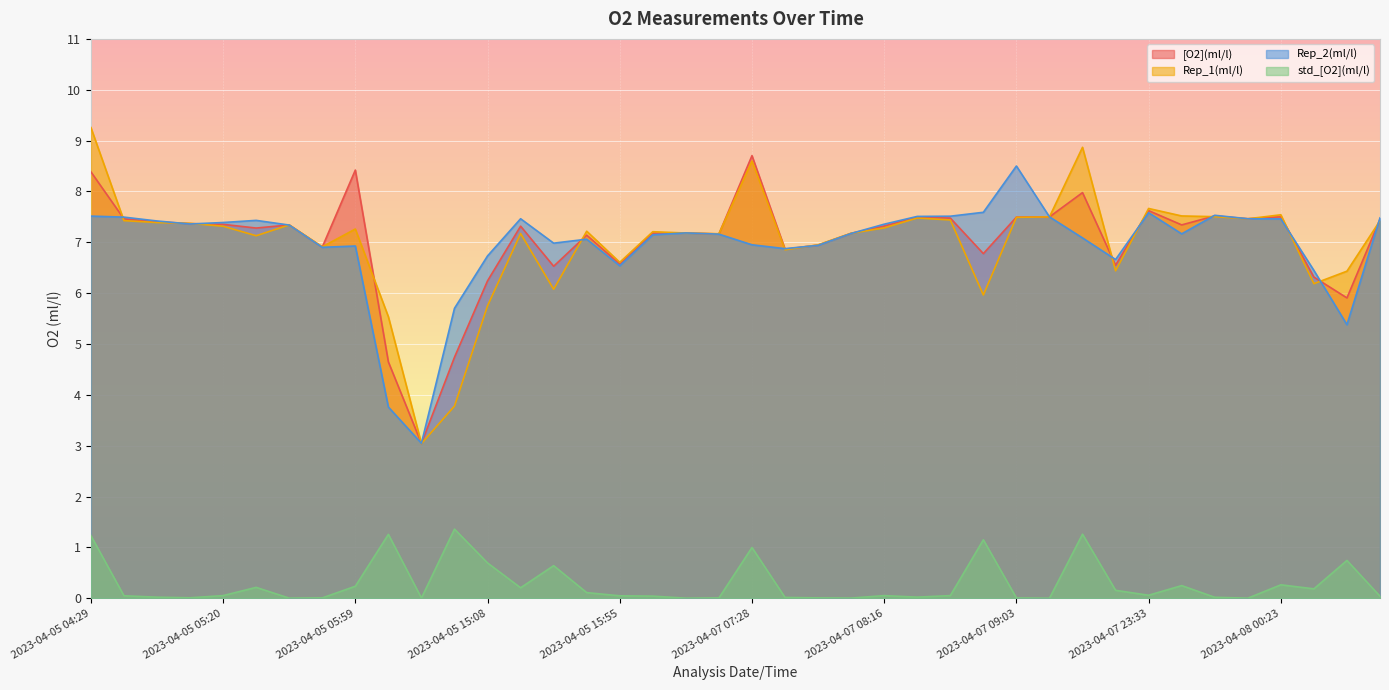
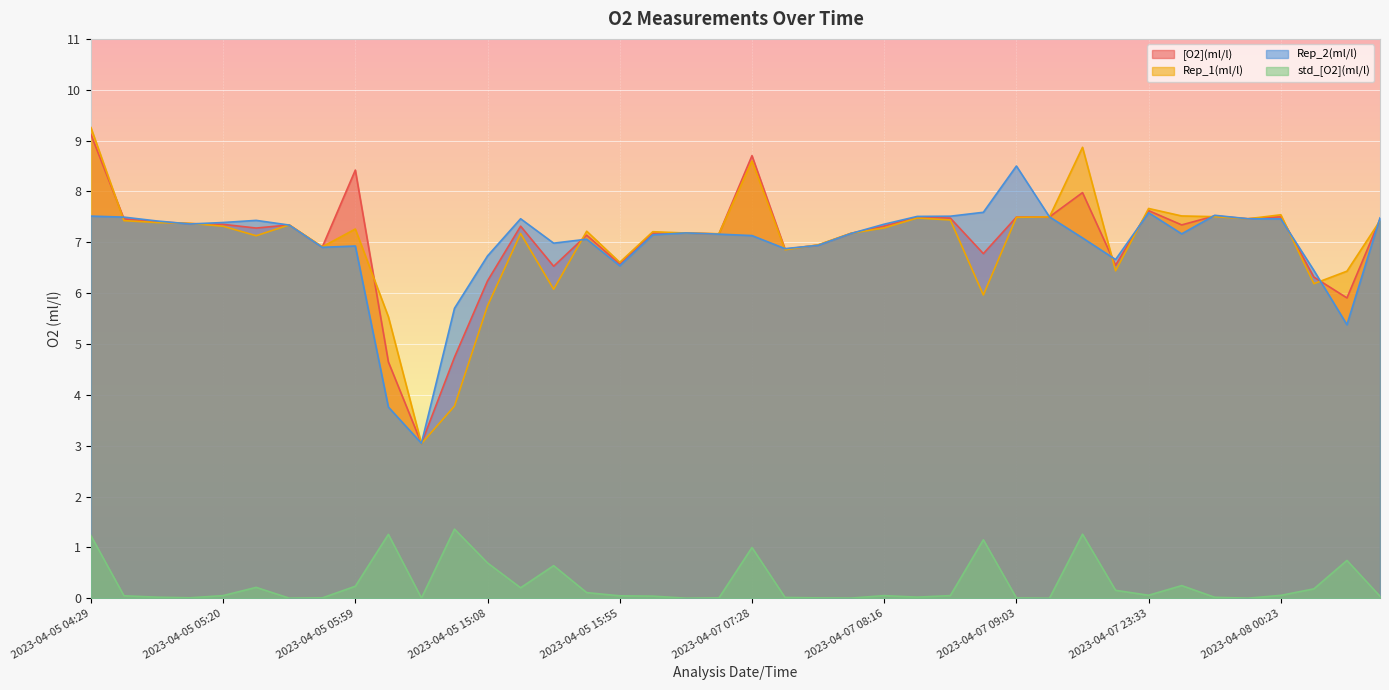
  {
    "[O2](ml/l)": {
-     "2023-04-05 04:29": 8.4,
+     "2023-04-05 04:29": 9.1,
      "2023-04-05 05:59": 8.4,
      "2023-04-05 15:08": 6.2,
      "2023-04-07 07:28": 8.7
    },
    "Rep_1(ml/l)": {
      "2023-04-05 04:29": 9.3,
      "2023-04-05 05:59": 7.3,
      "2023-04-05 15:08": 5.8,
      "2023-04-07 07:28": 8.6
    },
    "Rep_2(ml/l)": {
      "2023-04-05 04:29": 7.5,
      "2023-04-05 05:59": 6.9,
      "2023-04-05 15:08": 6.7,
-     "2023-04-07 07:28": 7.0,
+     "2023-04-07 07:28": 7.1,
      "2023-04-07 09:03": 8.5
    },
    "std_[O2](ml/l)": {
      "2023-04-05 04:29": 1.2,
      "2023-04-05 05:20": 0.1,
      "2023-04-05 05:59": 0.2,
      "2023-04-05 15:08": 0.7,
      "2023-04-05 15:55": 0.0,
      "2023-04-07 07:28": 1.0,
      "2023-04-07 08:16": 0.1,
      "2023-04-07 09:03": 0.0,
      "2023-04-07 23:33": 0.1,
-     "2023-04-08 00:23": 0.3
+     "2023-04-08 00:23": 0.1
    }
  }
